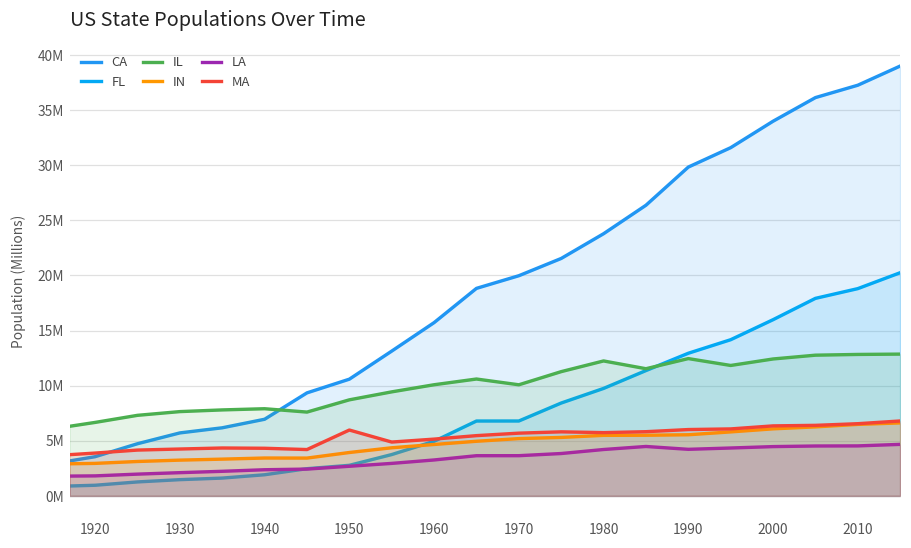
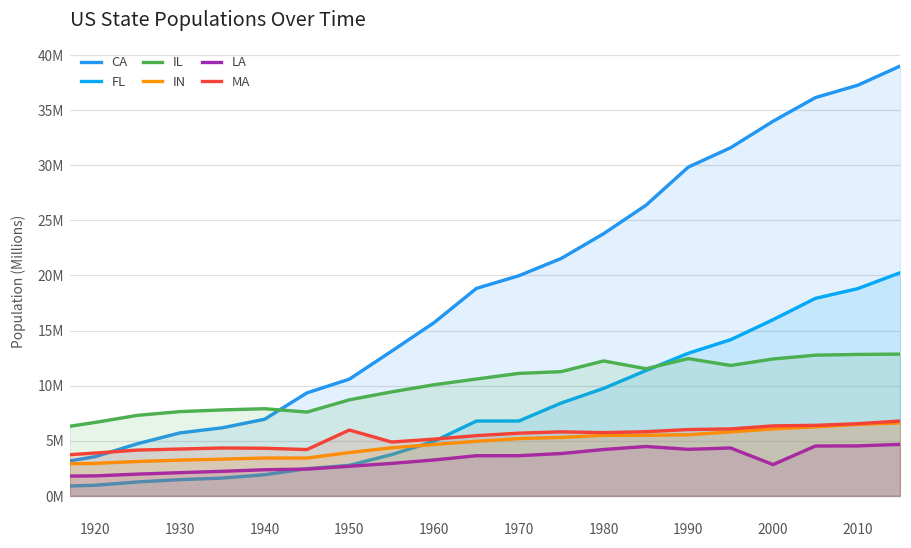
  {
    "IL": {
      "1920": 6700000,
      "1930": 7600000,
      "1940": 7900000,
      "1950": 8700000,
      "1960": 10100000,
-     "1970": 10100000,
+     "1970": 11100000,
      "1980": 12200000,
      "1990": 12500000,
      "2000": 12400000,
      "2010": 12800000
    },
    "IN": {
      "1920": 2900000,
      "1930": 3200000,
      "1940": 3400000,
      "1950": 3900000,
      "1960": 4700000,
      "1970": 5200000,
      "1990": 5500000,
      "2000": 6100000
    },
    "LA": {
      "1920": 1800000,
      "1930": 2100000,
      "1940": 2400000,
      "1960": 3300000,
      "1970": 3600000,
      "1980": 4200000,
      "1990": 4200000,
-     "2000": 4500000,
+     "2000": 2800000,
      "2010": 4500000
    },
    "MA": {
      "1920": 3900000,
      "1930": 4300000,
      "1940": 4300000,
      "1950": 6000000,
      "1970": 5700000,
      "1990": 6000000,
      "2000": 6300000
    }
  }
